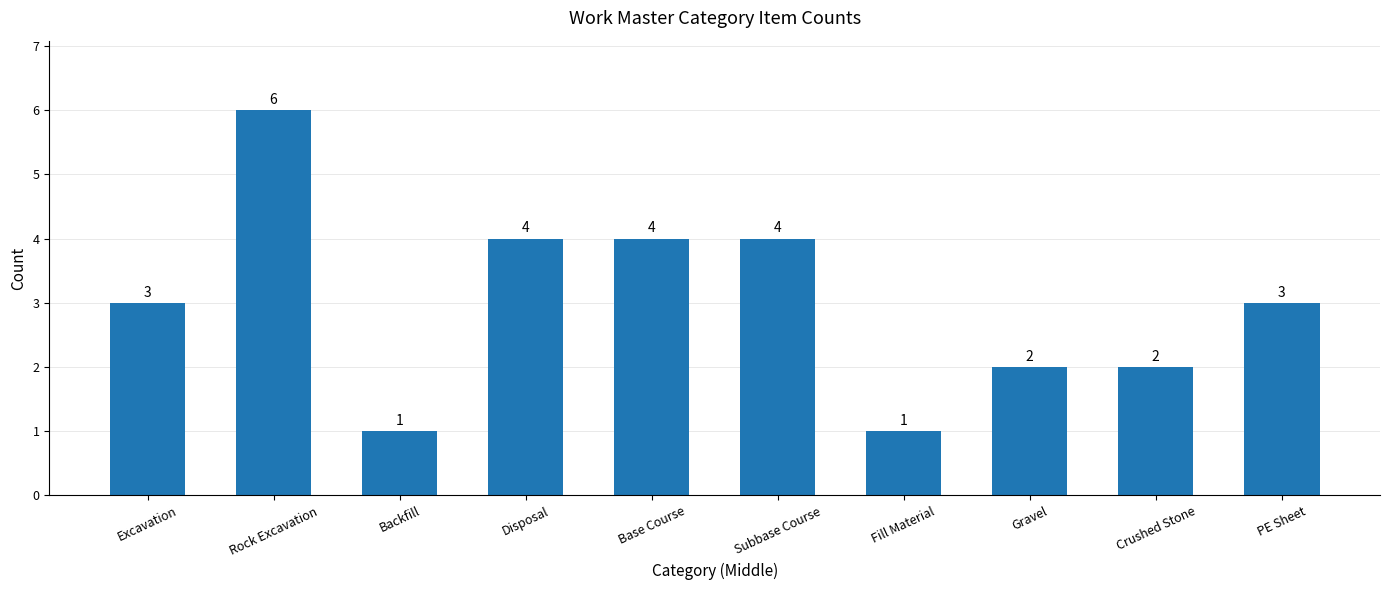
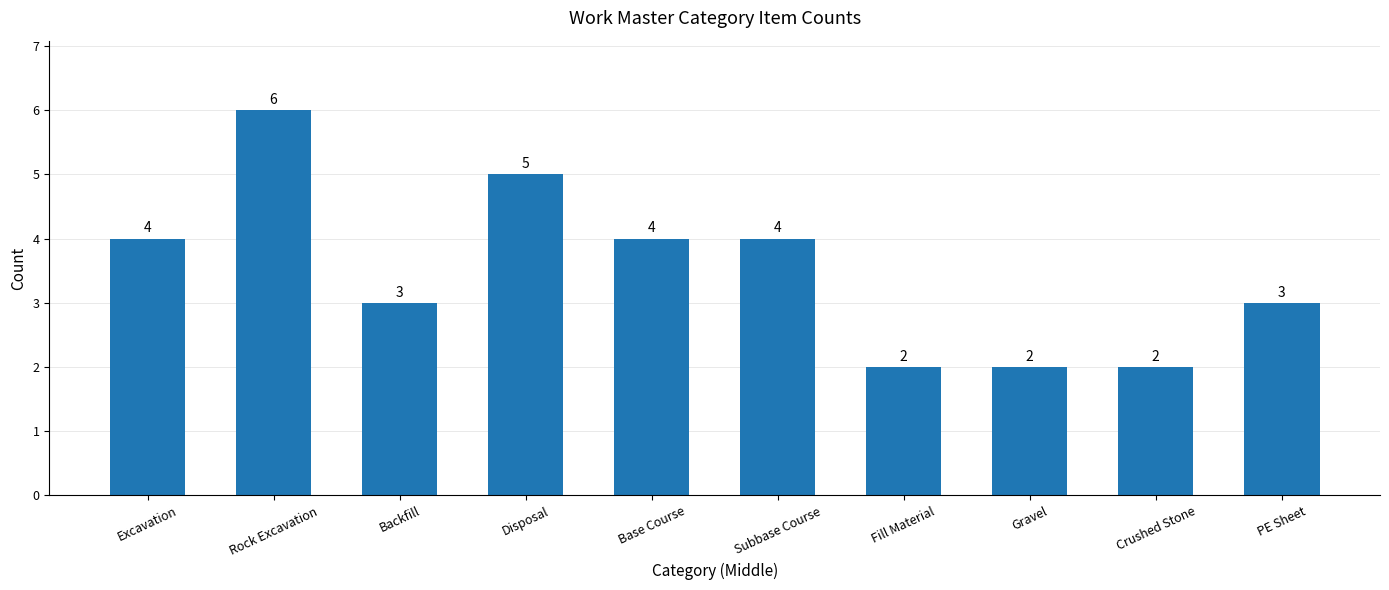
  {
-   "Excavation": 3,
+   "Excavation": 4,
    "Rock Excavation": 6,
-   "Backfill": 1,
-   "Disposal": 4,
+   "Backfill": 3,
+   "Disposal": 5,
    "Base Course": 4,
    "Subbase Course": 4,
-   "Fill Material": 1,
+   "Fill Material": 2,
    "Gravel": 2,
    "Crushed Stone": 2,
    "PE Sheet": 3
  }
